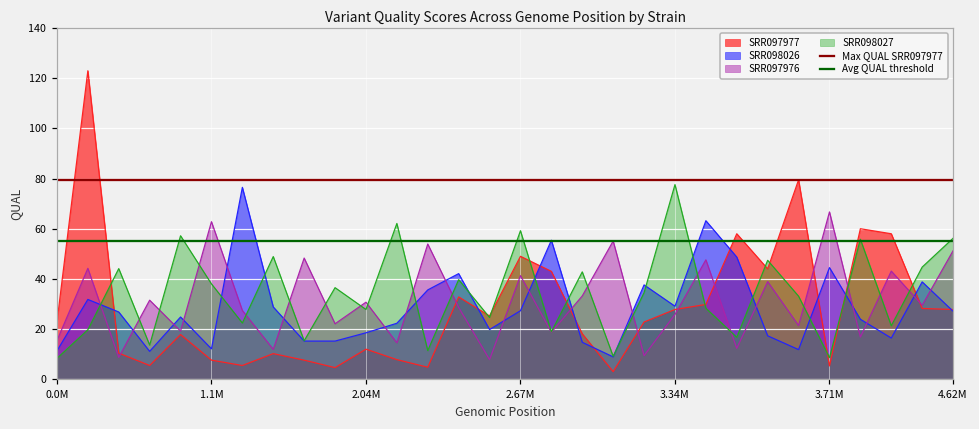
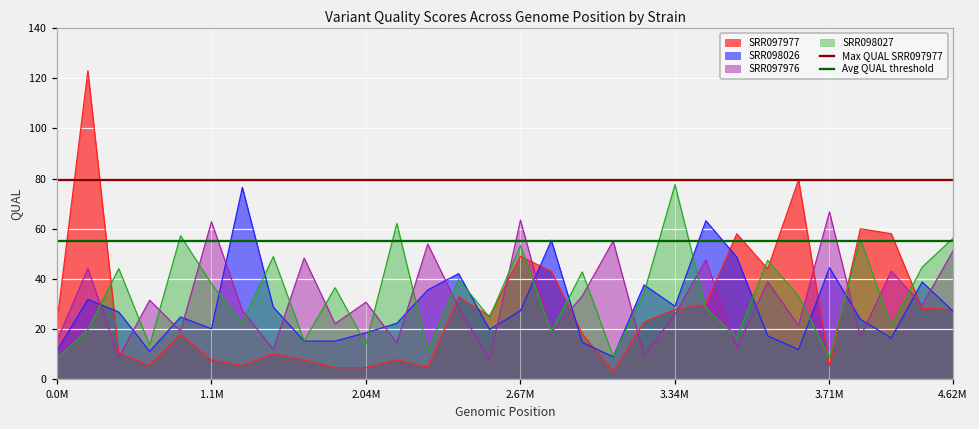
  {
    "SRR097977": {
      "0.0M": 23,
      "1.1M": 8,
-     "2.04M": 12,
+     "2.04M": 5,
      "2.67M": 49,
      "3.34M": 28,
      "3.71M": 5
    },
    "SRR098026": {
      "0.0M": 11,
-     "1.1M": 12,
+     "1.1M": 20,
      "2.04M": 19,
      "2.67M": 27,
      "3.34M": 29,
      "3.71M": 45
    },
    "SRR097976": {
      "0.0M": 15,
      "1.1M": 63,
      "2.04M": 31,
-     "2.67M": 41,
+     "2.67M": 63,
      "3.34M": 26,
      "3.71M": 67,
      "4.62M": 51
    },
    "SRR098027": {
      "0.0M": 8,
      "1.1M": 38,
-     "2.04M": 28,
-     "2.67M": 59,
+     "2.04M": 14,
+     "2.67M": 53,
      "3.34M": 78,
      "3.71M": 9,
      "4.62M": 56
    }
  }
